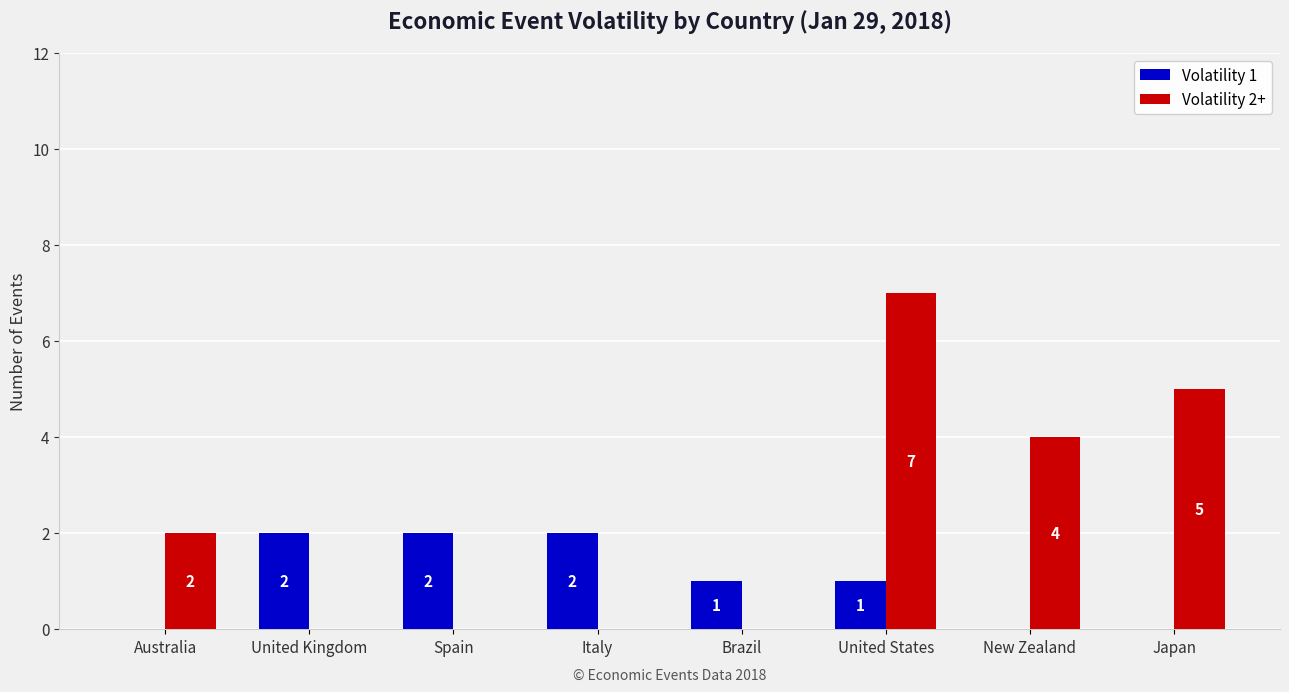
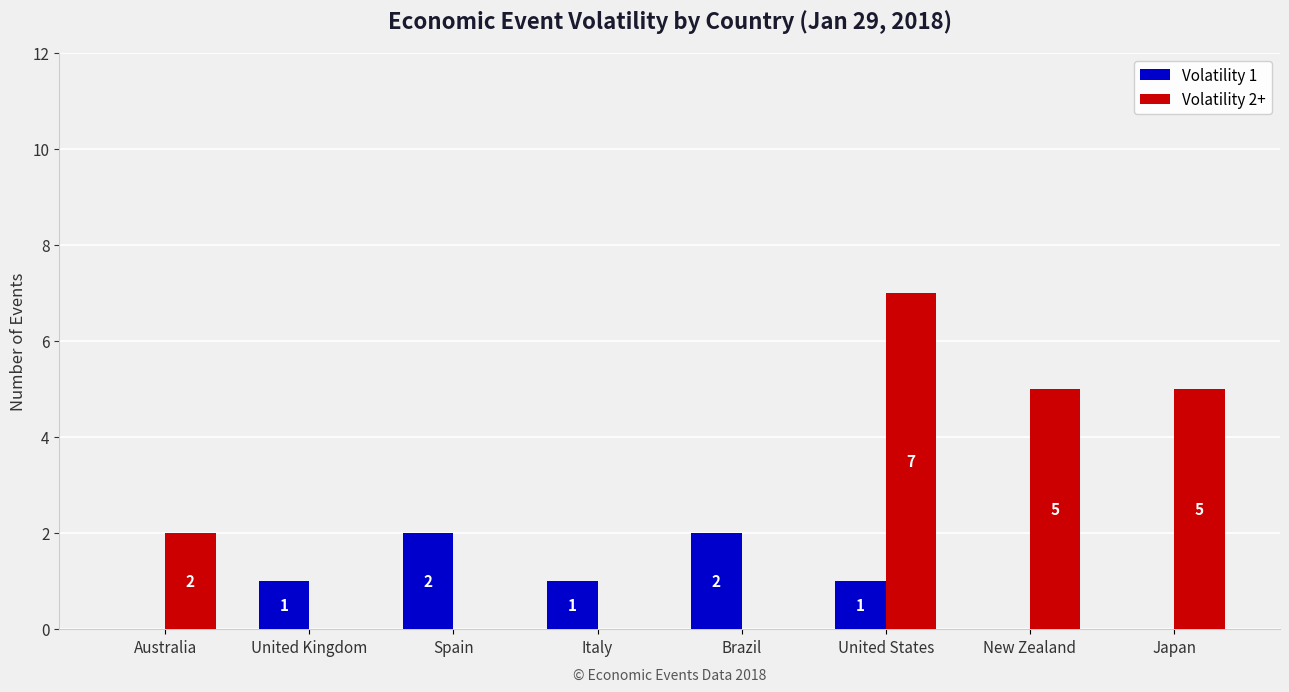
  {
    "Volatility 1": {
-     "United Kingdom": 2,
+     "United Kingdom": 1,
      "Spain": 2,
-     "Italy": 2,
-     "Brazil": 1,
+     "Italy": 1,
+     "Brazil": 2,
      "United States": 1
    },
    "Volatility 2+": {
      "Australia": 2,
      "United States": 7,
-     "New Zealand": 4,
+     "New Zealand": 5,
      "Japan": 5
    }
  }
